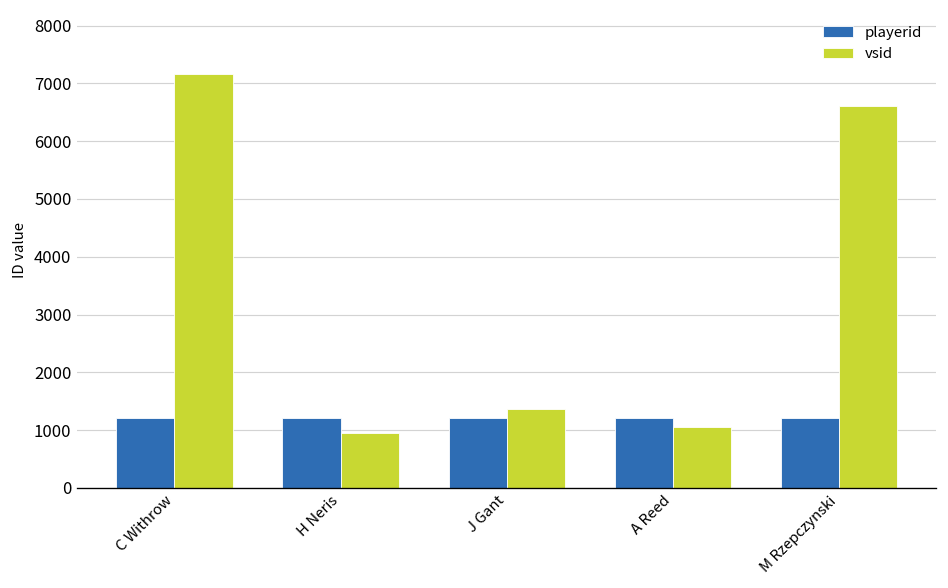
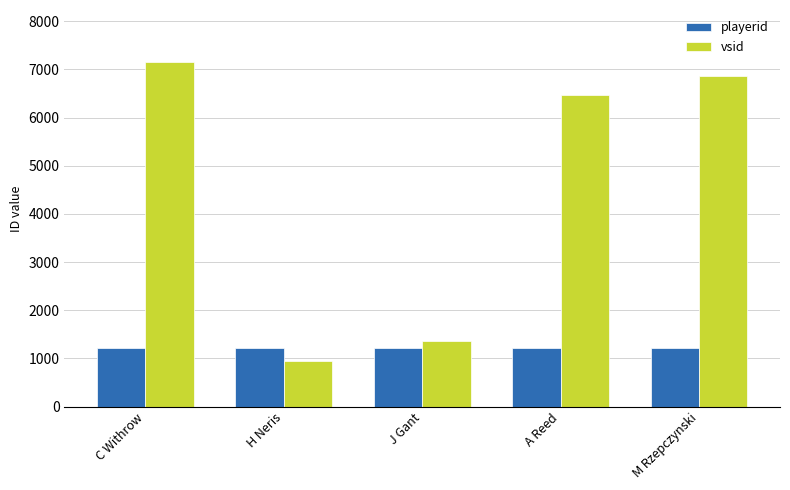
  {
    "playerid": {
      "C Withrow": 1200,
      "H Neris": 1200,
      "J Gant": 1200,
      "A Reed": 1200,
      "M Rzepczynski": 1200
    },
    "vsid": {
      "C Withrow": 7200,
      "H Neris": 900,
      "J Gant": 1400,
-     "A Reed": 1100,
-     "M Rzepczynski": 6600
+     "A Reed": 6500,
+     "M Rzepczynski": 6900
    }
  }
